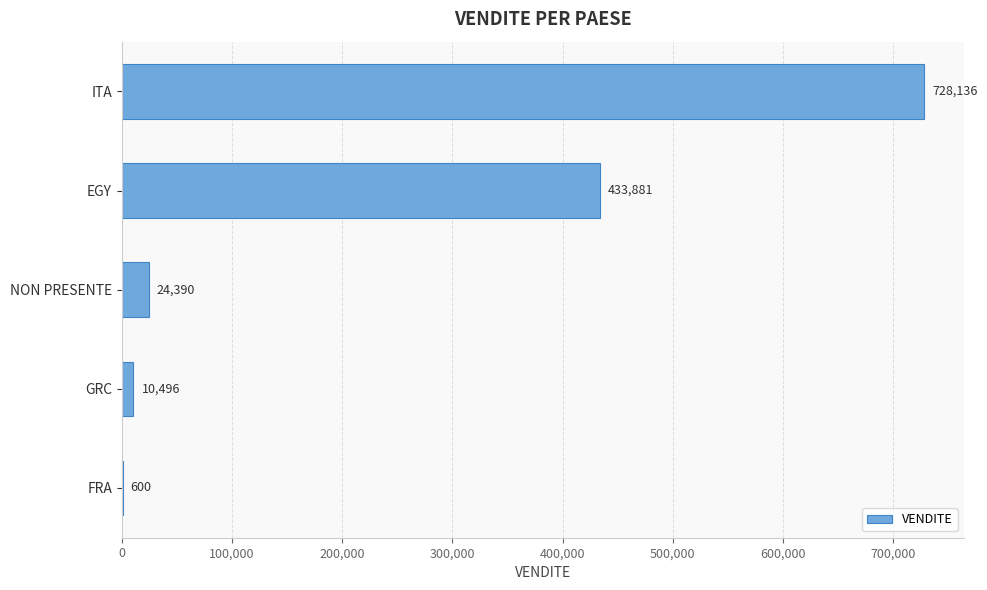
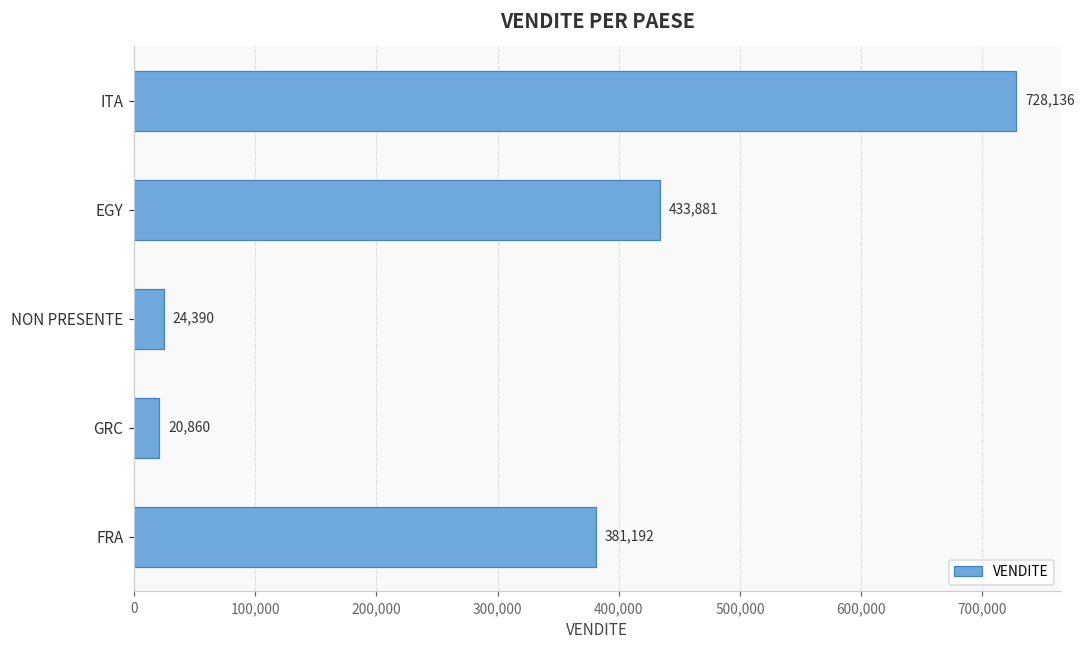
  {
    "ITA": "728,136",
    "EGY": "433,881",
    "NON PRESENTE": "24,390",
-   "GRC": "10,496",
-   "FRA": "600"
+   "GRC": "20,860",
+   "FRA": "381,192"
  }
